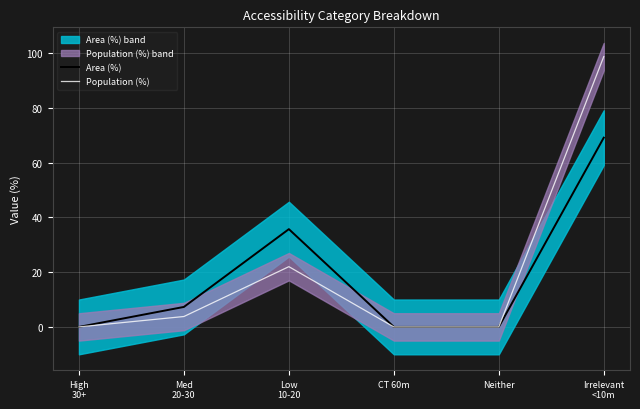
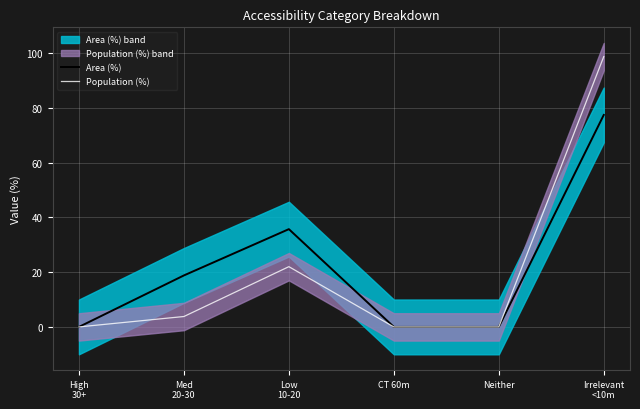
  {
    "Area (%)": {
-     "Med 20-30": 7,
+     "Med 20-30": 19,
      "Low 10-20": 36,
-     "Irrelevant <10m": 69
+     "Irrelevant <10m": 77
    },
    "Population (%)": {
      "Med 20-30": 4,
      "Low 10-20": 22,
      "Irrelevant <10m": 99
    }
  }
